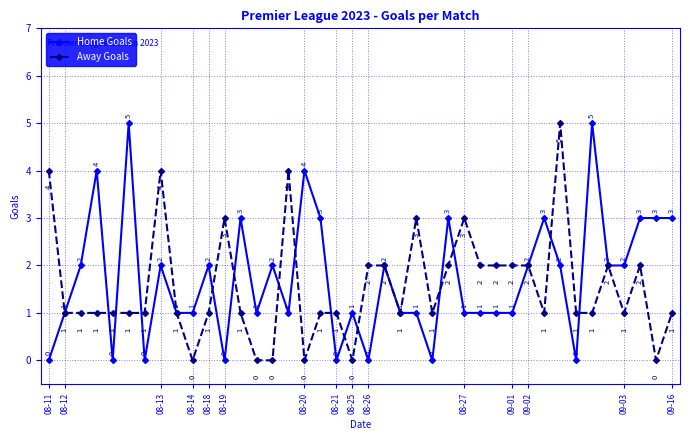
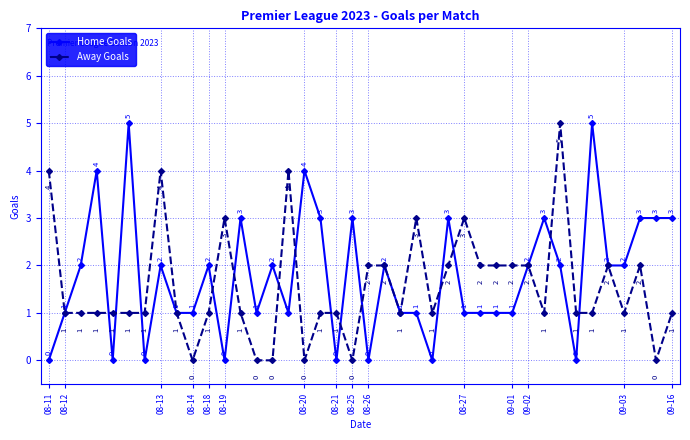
  {
    "Home Goals": {
      "08-11": 0,
      "08-13": 2,
      "08-14": 1,
      "08-18": 2,
      "08-19": 0,
      "08-20": 4,
      "08-21": 0,
-     "08-25": 1,
+     "08-25": 3,
      "08-26": 0,
      "08-27": 1,
      "09-01": 1,
      "09-03": 2,
      "09-16": 3
    },
    "Away Goals": {
      "08-11": 4,
      "08-13": 4,
      "08-14": 0,
      "08-18": 1,
      "08-19": 3,
      "08-20": 0,
      "08-21": 1,
      "08-25": 0,
      "08-26": 2,
      "08-27": 3,
      "09-01": 2,
      "09-03": 1,
      "09-16": 1
    }
  }
